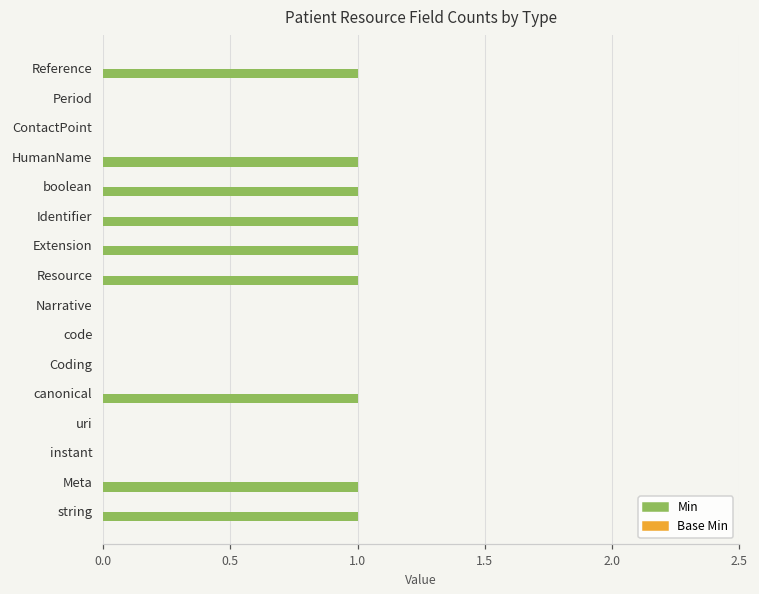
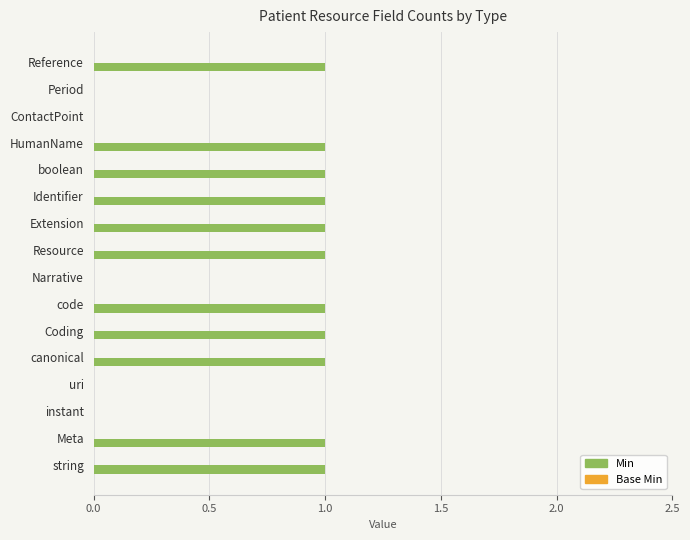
  {
    "Min": {
      "Reference": 1,
      "Period": 0,
      "ContactPoint": 0,
      "HumanName": 1,
      "boolean": 1,
      "Identifier": 1,
      "Extension": 1,
      "Resource": 1,
      "Narrative": 0,
-     "code": 0,
-     "Coding": 0,
+     "code": 1,
+     "Coding": 1,
      "canonical": 1,
      "uri": 0,
      "instant": 0,
      "Meta": 1,
      "string": 1
    },
    "Base Min": {
      "Reference": 0,
      "Period": 0,
      "ContactPoint": 0,
      "HumanName": 0,
      "boolean": 0,
      "Identifier": 0,
      "Extension": 0,
      "Resource": 0,
      "Narrative": 0,
      "code": 0,
      "Coding": 0,
      "canonical": 0,
      "uri": 0,
      "instant": 0,
      "Meta": 0,
      "string": 0
    }
  }
